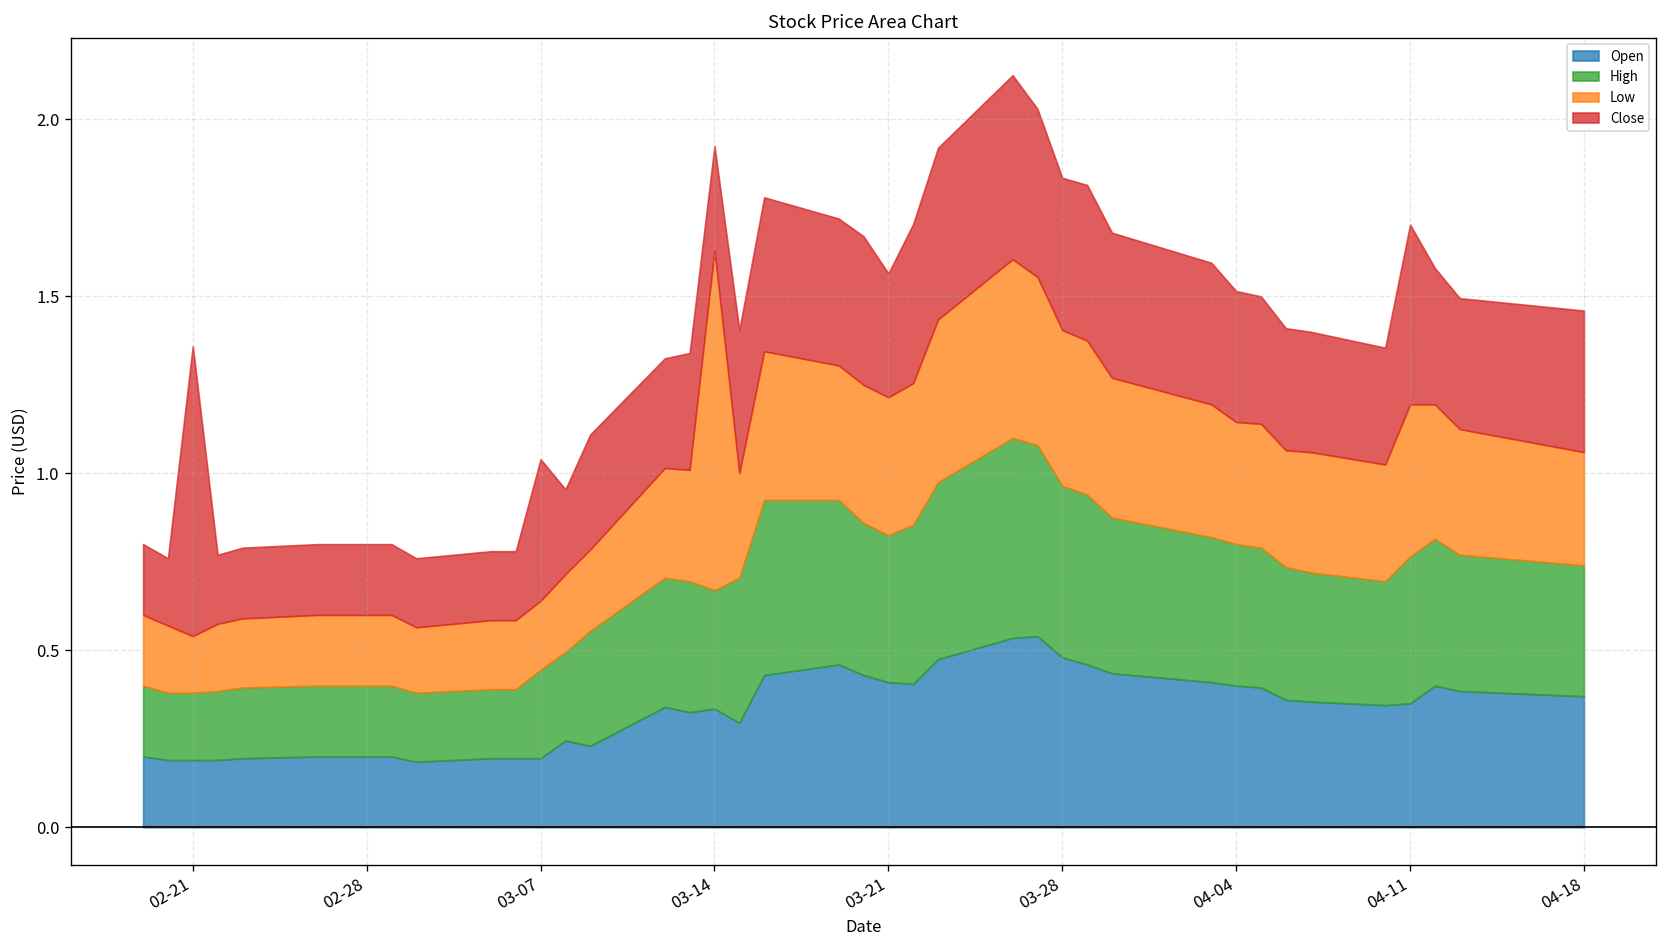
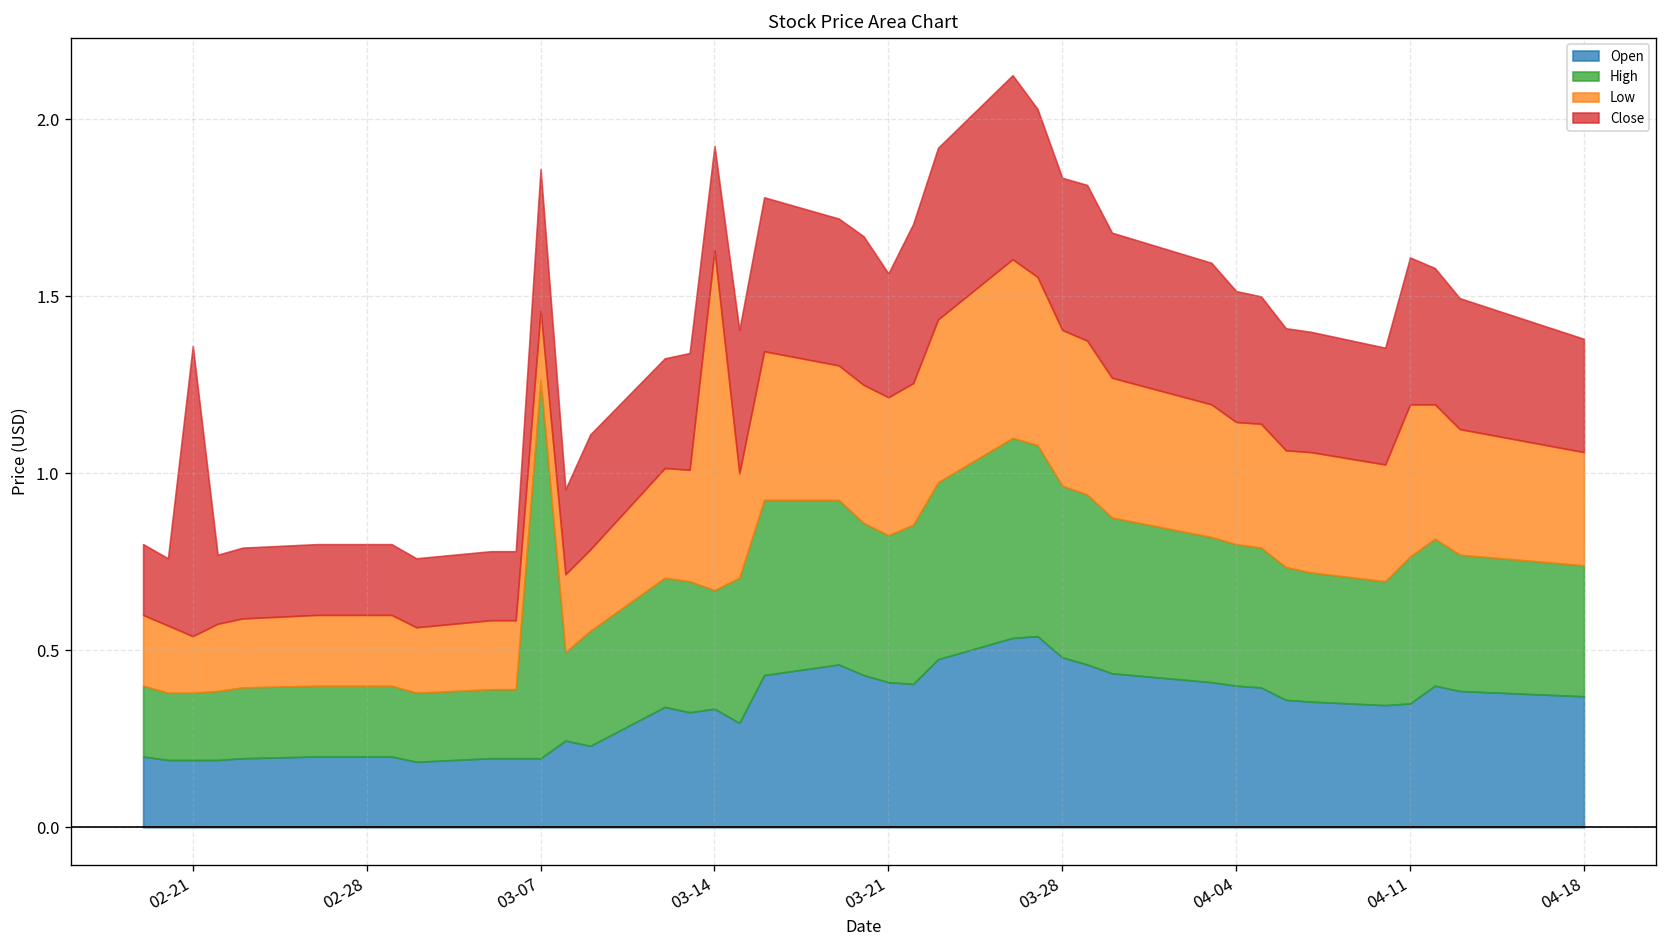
  {
    "High": {
      "02-21": 0.19,
      "02-28": 0.20,
-     "03-07": 0.25,
+     "03-07": 1.07,
      "03-14": 0.34,
      "03-21": 0.42,
      "03-28": 0.49,
      "04-04": 0.40,
      "04-11": 0.41,
      "04-18": 0.37
    },
    "Low": {
      "02-21": 0.16,
      "02-28": 0.20,
      "03-07": 0.20,
      "03-14": 0.96,
      "03-21": 0.39,
      "03-28": 0.44,
      "04-04": 0.35,
      "04-11": 0.43,
      "04-18": 0.32
    },
    "Close": {
      "02-21": 0.82,
      "02-28": 0.20,
      "03-07": 0.40,
      "03-14": 0.29,
      "03-21": 0.35,
      "03-28": 0.43,
      "04-04": 0.37,
-     "04-11": 0.51,
-     "04-18": 0.40
+     "04-11": 0.42,
+     "04-18": 0.32
    }
  }
